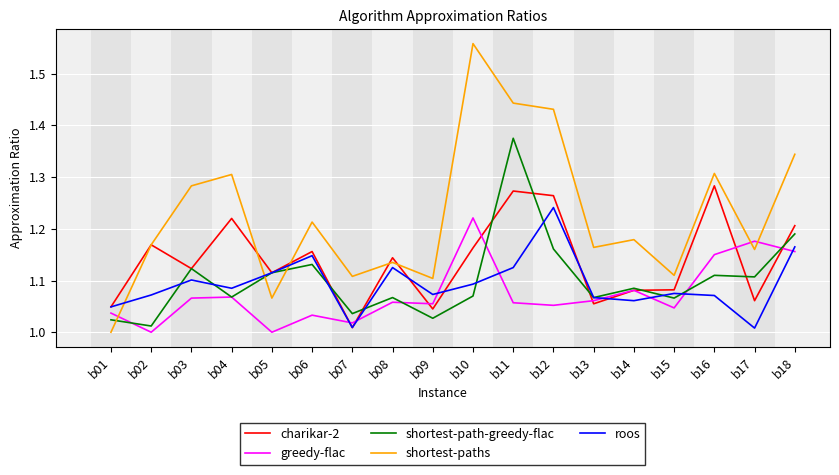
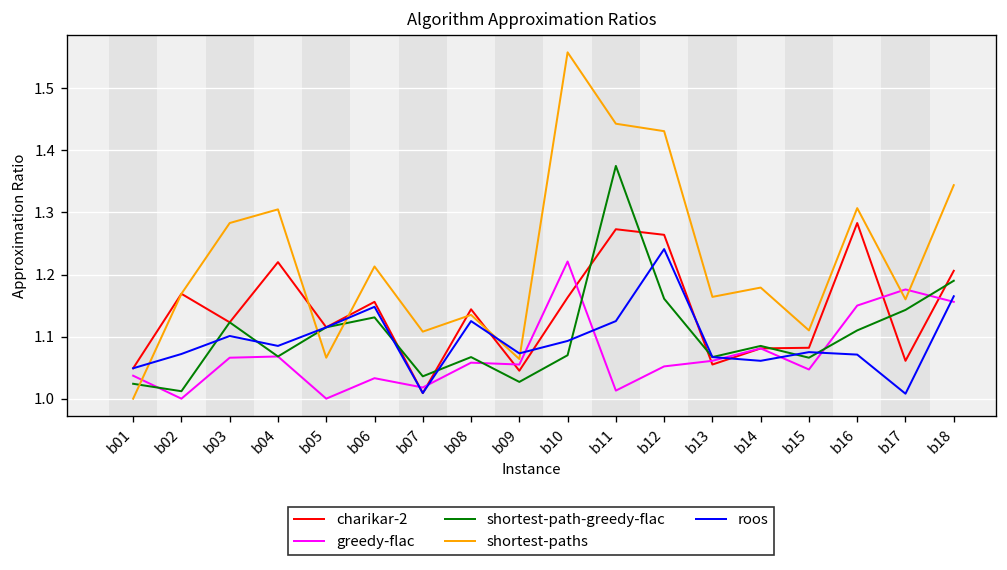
  {
    "charikar-2": {
      "b04": 1.22,
      "b06": 1.16,
      "b08": 1.14,
      "b09": 1.05,
      "b10": 1.16,
      "b11": 1.27,
      "b12": 1.26,
      "b13": 1.06,
      "b15": 1.08,
      "b16": 1.28,
      "b17": 1.06,
      "b18": 1.21
    },
    "greedy-flac": {
      "b01": 1.04,
      "b02": 1.00,
      "b03": 1.07,
      "b05": 1.00,
      "b06": 1.03,
      "b07": 1.02,
      "b08": 1.06,
      "b09": 1.06,
      "b10": 1.22,
-     "b11": 1.06,
+     "b11": 1.01,
      "b12": 1.05,
      "b13": 1.06,
      "b15": 1.05,
      "b16": 1.15,
      "b17": 1.18,
      "b18": 1.16
    },
    "shortest-path-greedy-flac": {
      "b01": 1.02,
      "b02": 1.01,
      "b06": 1.13,
      "b07": 1.04,
      "b08": 1.07,
      "b09": 1.03,
      "b10": 1.07,
      "b11": 1.38,
      "b12": 1.16,
      "b15": 1.07,
      "b16": 1.11,
-     "b17": 1.11,
+     "b17": 1.14,
      "b18": 1.19
    },
    "shortest-paths": {
      "b01": 1.00,
      "b03": 1.28,
      "b04": 1.31,
      "b05": 1.07,
      "b06": 1.21,
      "b07": 1.11,
      "b08": 1.14,
-     "b09": 1.10,
+     "b09": 1.06,
      "b10": 1.56,
      "b11": 1.44,
      "b12": 1.43,
      "b13": 1.16,
      "b14": 1.18,
      "b15": 1.11,
      "b16": 1.31,
      "b17": 1.16,
      "b18": 1.34
    },
    "roos": {
      "b02": 1.07,
      "b03": 1.10,
      "b04": 1.09,
      "b06": 1.15,
      "b08": 1.13,
      "b09": 1.07,
      "b10": 1.09,
      "b11": 1.13,
      "b12": 1.24,
      "b14": 1.06,
      "b15": 1.08,
      "b16": 1.07,
      "b17": 1.01,
      "b18": 1.17
    }
  }
